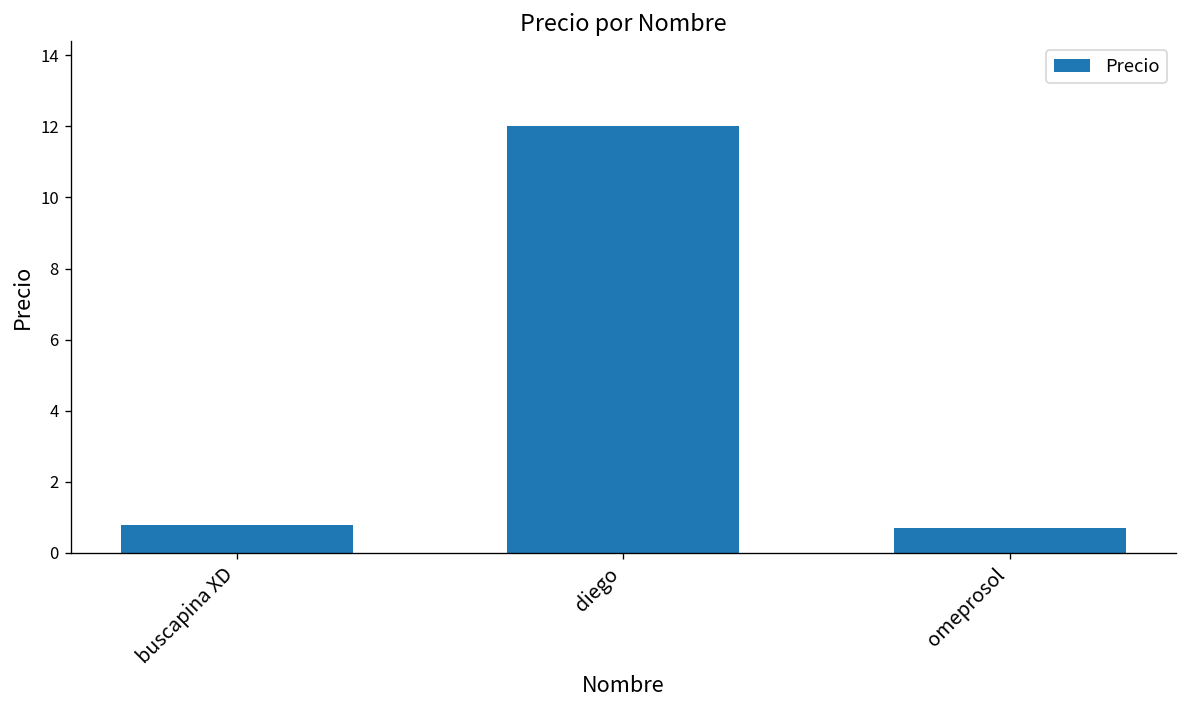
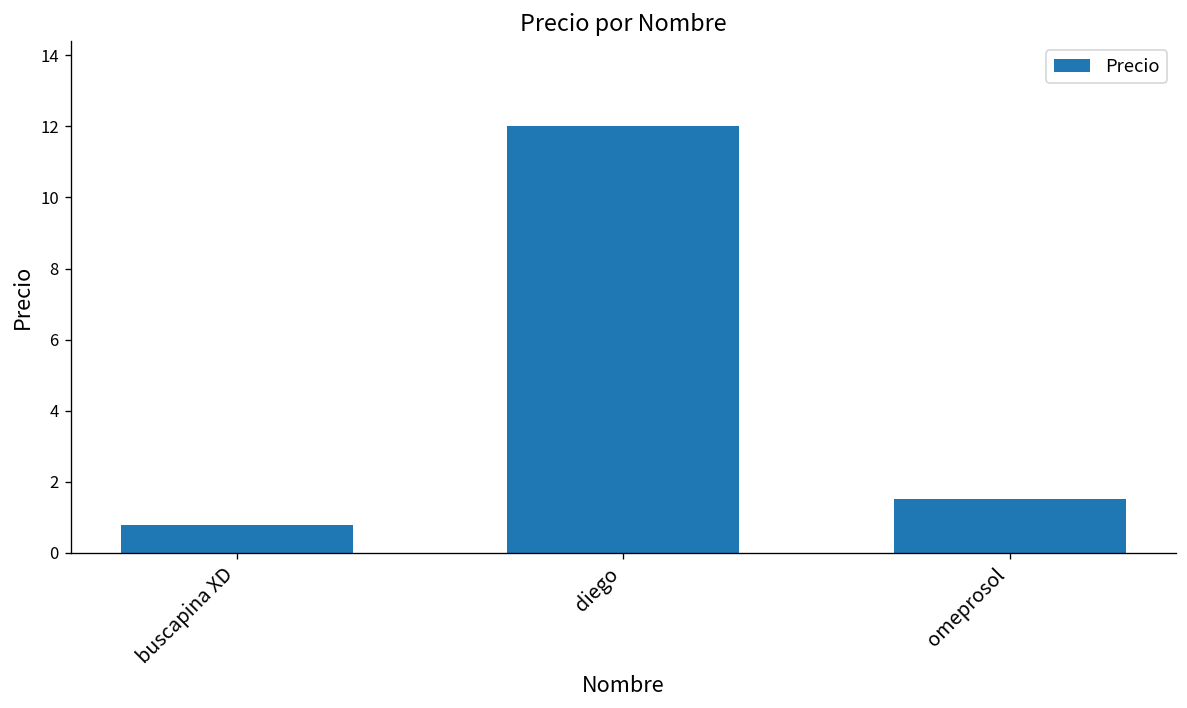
  {
    "buscapina XD": 0.8,
    "diego": 12.0,
-   "omeprosol": 0.7
+   "omeprosol": 1.5
  }
